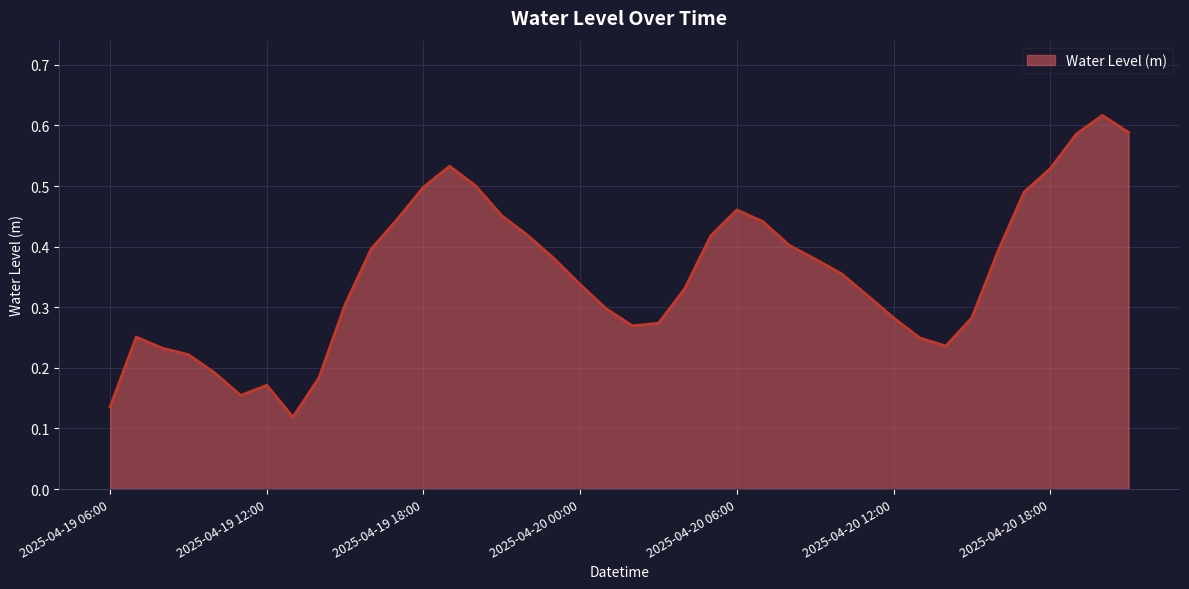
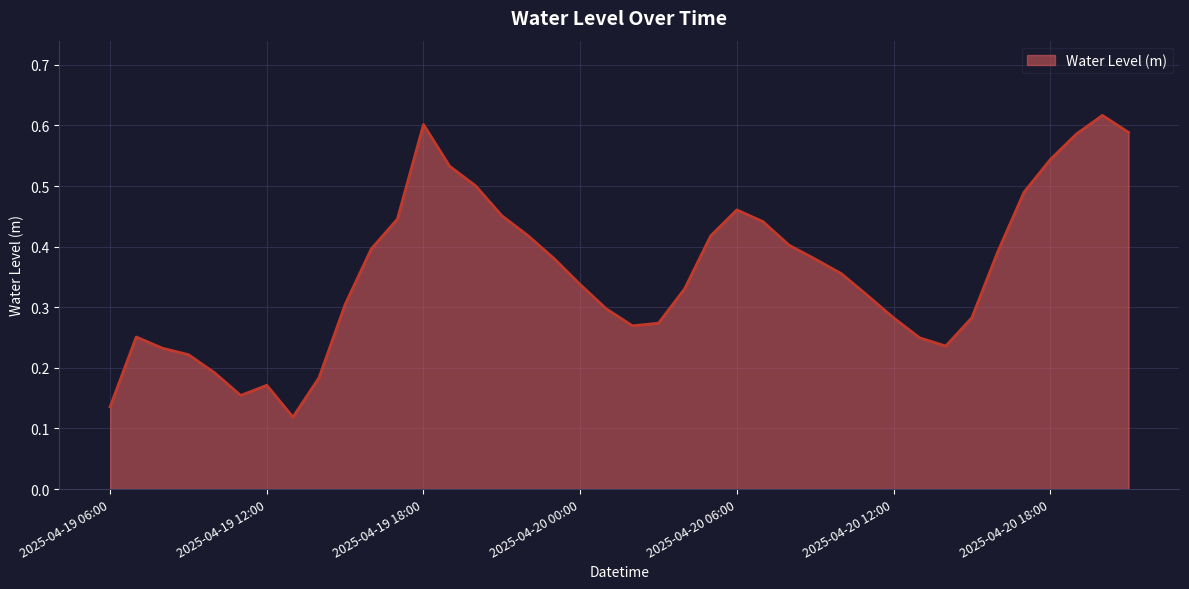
  {
    "2025-04-19 06:00": 0.14,
    "2025-04-19 12:00": 0.17,
-   "2025-04-19 18:00": 0.50,
+   "2025-04-19 18:00": 0.60,
    "2025-04-20 00:00": 0.34,
    "2025-04-20 06:00": 0.46,
    "2025-04-20 12:00": 0.28,
-   "2025-04-20 18:00": 0.53
+   "2025-04-20 18:00": 0.54
  }
